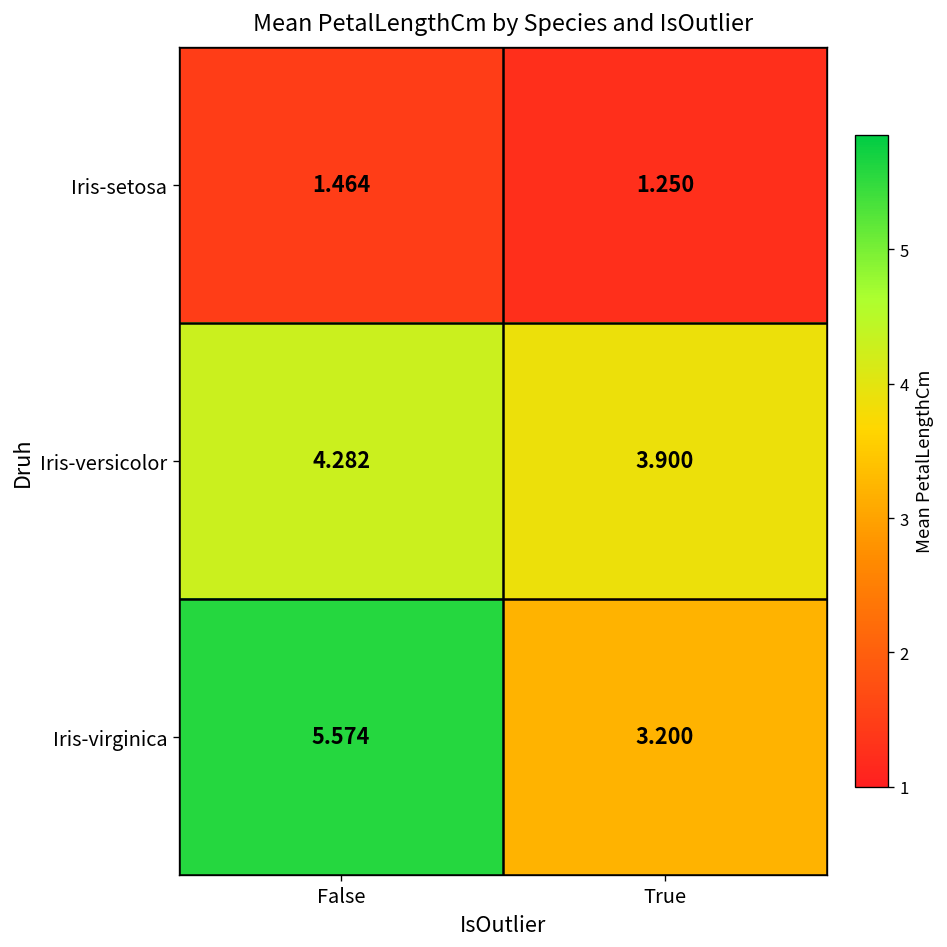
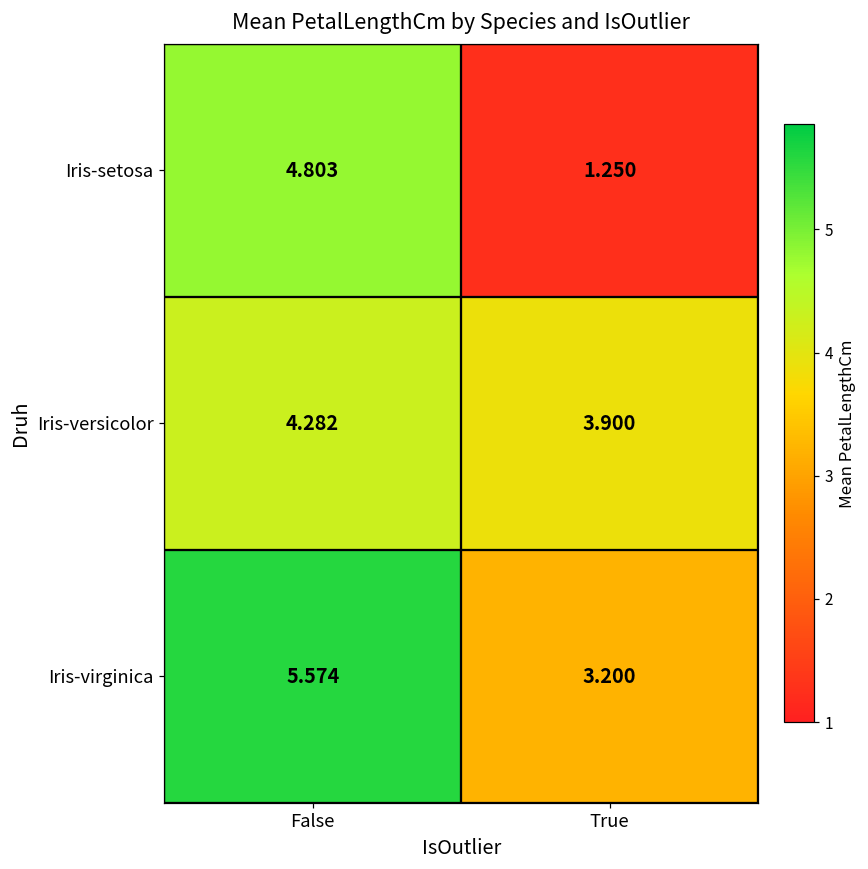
  {
    "Iris-setosa": {
-     "False": 1.464,
+     "False": 4.803,
      "True": 1.250
    },
    "Iris-versicolor": {
      "False": 4.282,
      "True": 3.900
    },
    "Iris-virginica": {
      "False": 5.574,
      "True": 3.200
    }
  }
